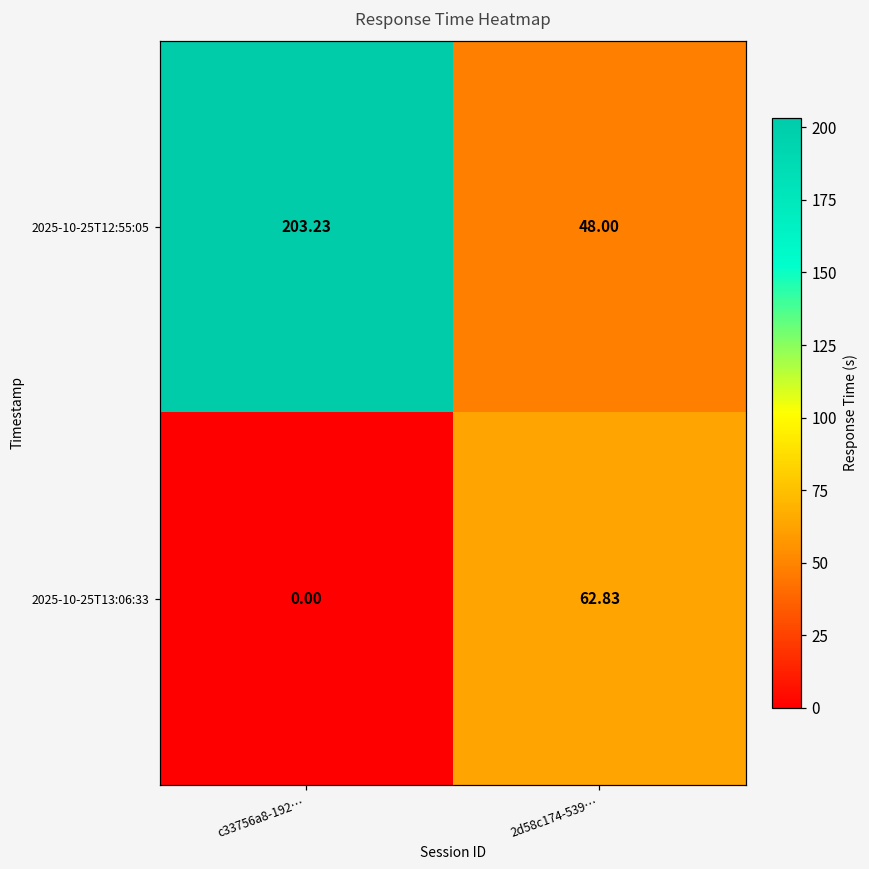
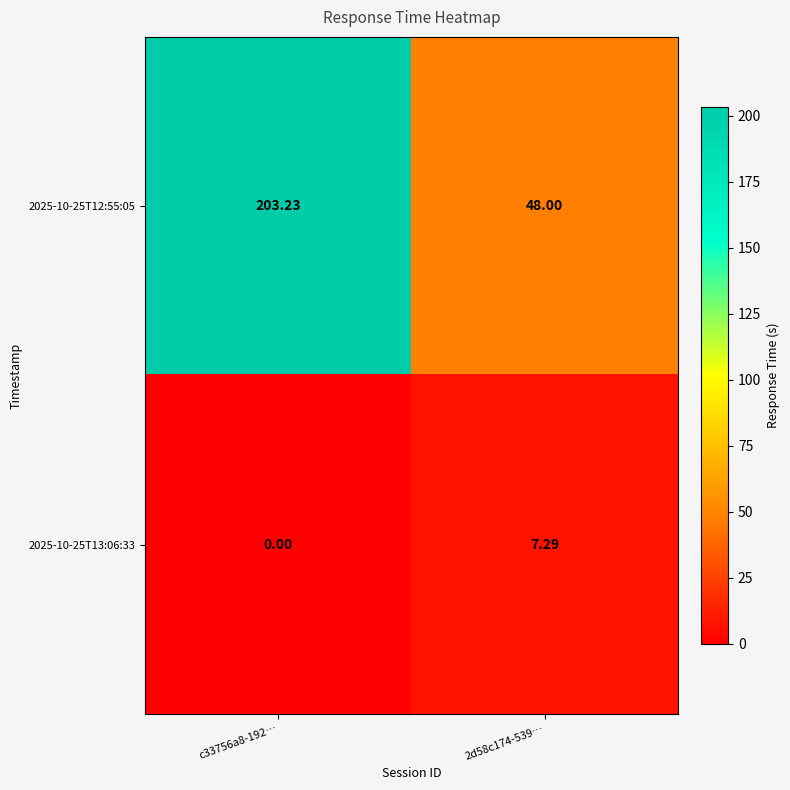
  {
    "2025-10-25T12:55:05": {
      "c33756a8-192…": 203.23,
      "2d58c174-539…": 48.00
    },
    "2025-10-25T13:06:33": {
      "c33756a8-192…": 0.00,
-     "2d58c174-539…": 62.83
+     "2d58c174-539…": 7.29
    }
  }
